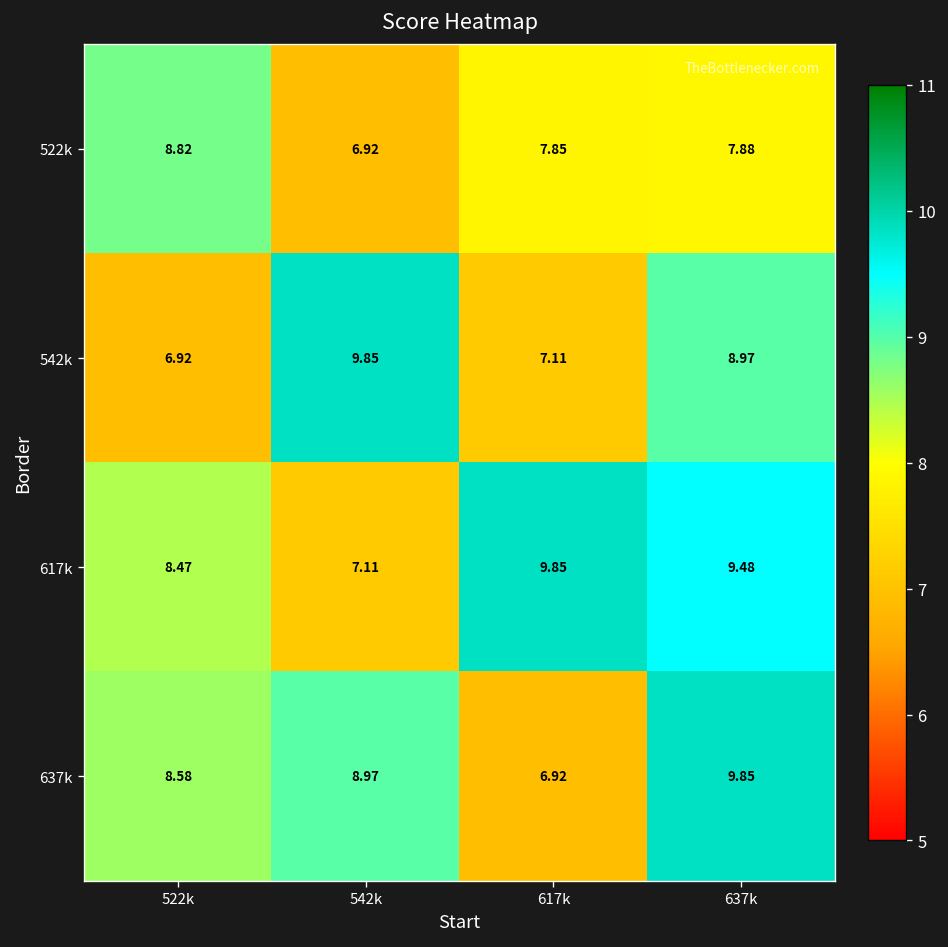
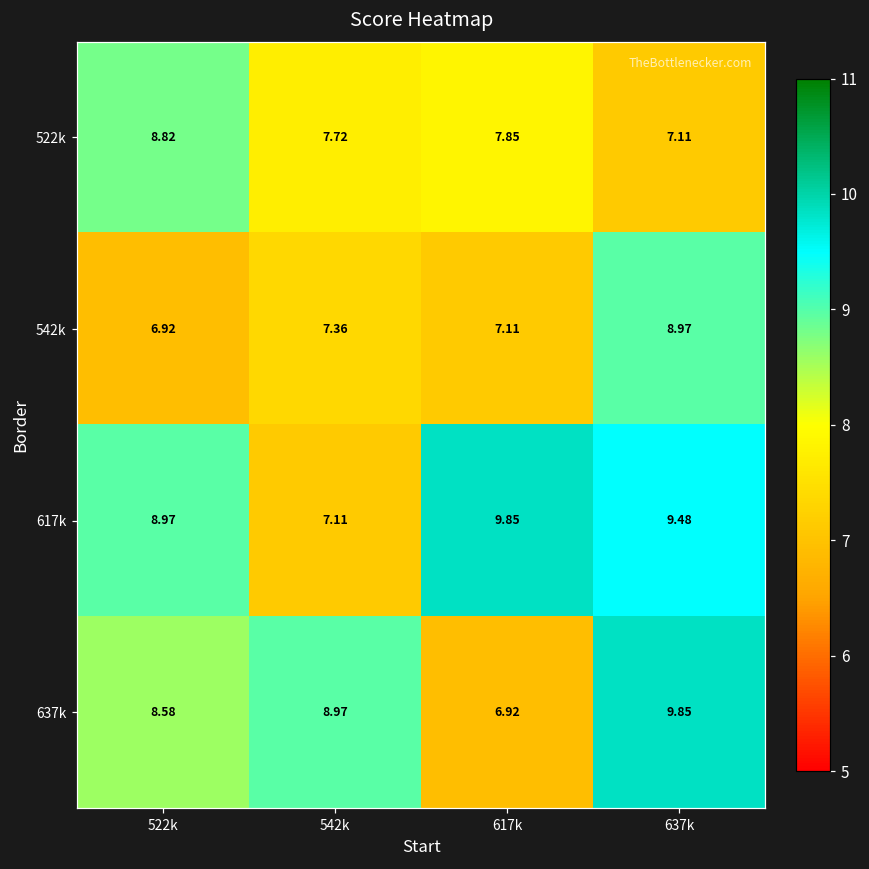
  {
    "522k": {
      "522k": 8.82,
-     "542k": 6.92,
+     "542k": 7.72,
      "617k": 7.85,
-     "637k": 7.88
+     "637k": 7.11
    },
    "542k": {
      "522k": 6.92,
-     "542k": 9.85,
+     "542k": 7.36,
      "617k": 7.11,
      "637k": 8.97
    },
    "617k": {
-     "522k": 8.47,
+     "522k": 8.97,
      "542k": 7.11,
      "617k": 9.85,
      "637k": 9.48
    },
    "637k": {
      "522k": 8.58,
      "542k": 8.97,
      "617k": 6.92,
      "637k": 9.85
    }
  }
